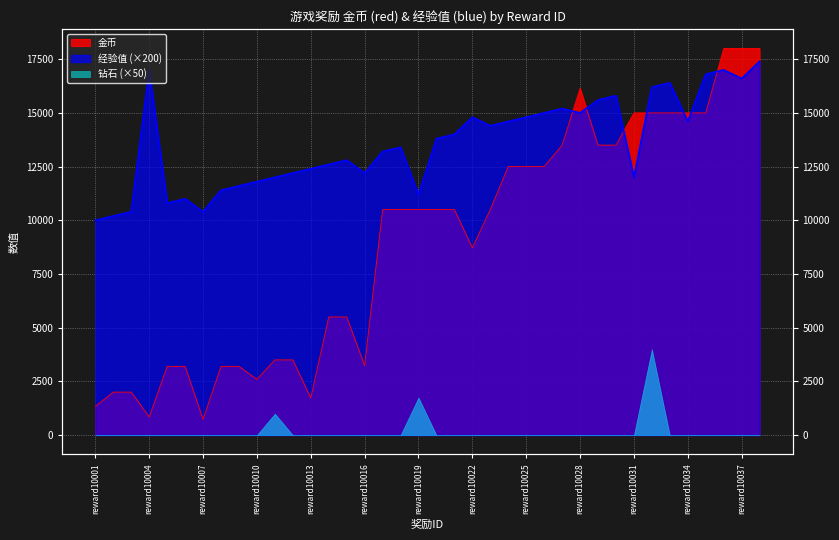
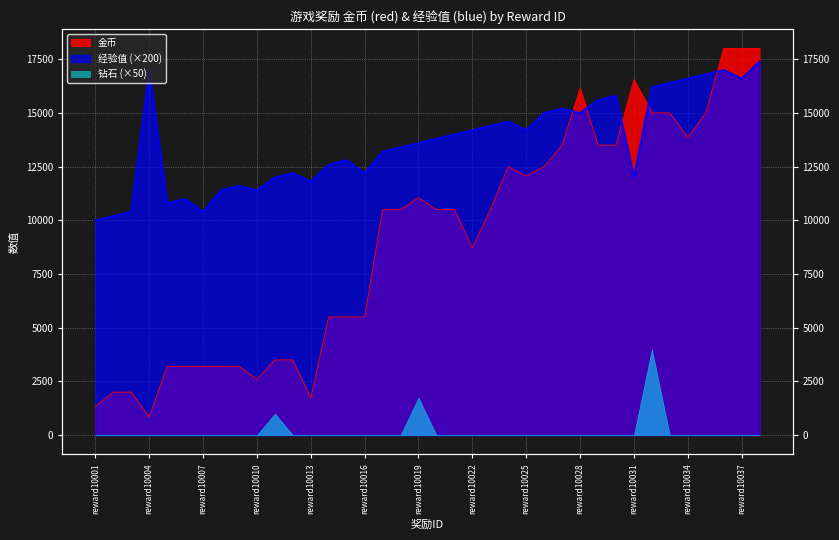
  {
    "金币": {
      "reward10001": 1300,
      "reward10004": 800,
-     "reward10007": 700,
+     "reward10007": 3200,
      "reward10010": 2600,
      "reward10013": 1700,
-     "reward10016": 3200,
-     "reward10019": 10500,
+     "reward10016": 5500,
+     "reward10019": 11100,
      "reward10022": 8700,
-     "reward10025": 12500,
+     "reward10025": 12100,
      "reward10028": 16100,
-     "reward10031": 15000,
-     "reward10034": 15000,
+     "reward10031": 16500,
+     "reward10034": 13900,
      "reward10037": 18000
    },
    "经验值 (×200)": {
      "reward10001": 10000,
      "reward10007": 10400,
-     "reward10010": 11800,
-     "reward10013": 12400,
+     "reward10010": 11400,
+     "reward10013": 11800,
      "reward10016": 12200,
-     "reward10019": 11200,
-     "reward10022": 14800,
-     "reward10025": 14800,
+     "reward10019": 13600,
+     "reward10022": 14200,
+     "reward10025": 14200,
      "reward10028": 15000,
      "reward10031": 12000,
-     "reward10034": 14600,
+     "reward10034": 16600,
      "reward10037": 16600
    },
    "钻石 (×50)": {
      "reward10001": 0,
      "reward10004": 0,
      "reward10007": 0,
      "reward10010": 0,
      "reward10013": 0,
      "reward10016": 0,
      "reward10019": 1800,
      "reward10022": 0,
      "reward10025": 0,
      "reward10028": 0,
      "reward10031": 0,
      "reward10034": 0,
      "reward10037": 0
    }
  }
